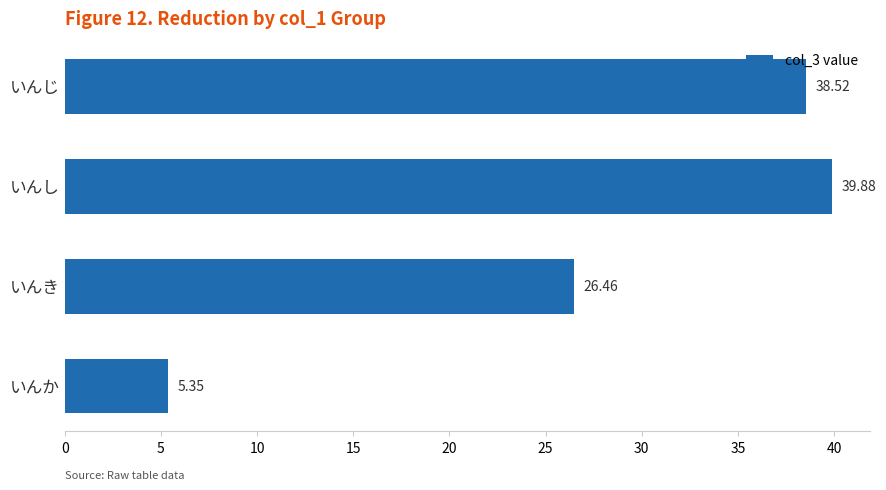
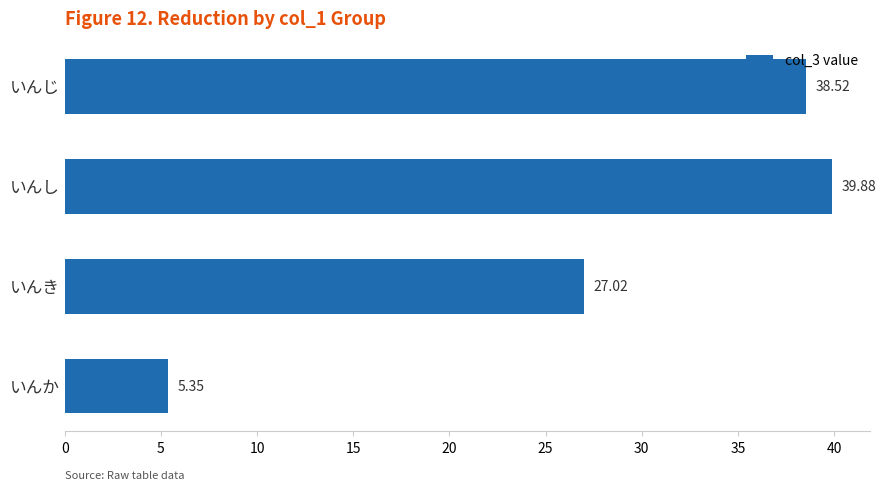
  {
    "いんじ": 38.52,
    "いんし": 39.88,
-   "いんき": 26.46,
+   "いんき": 27.02,
    "いんか": 5.35
  }
